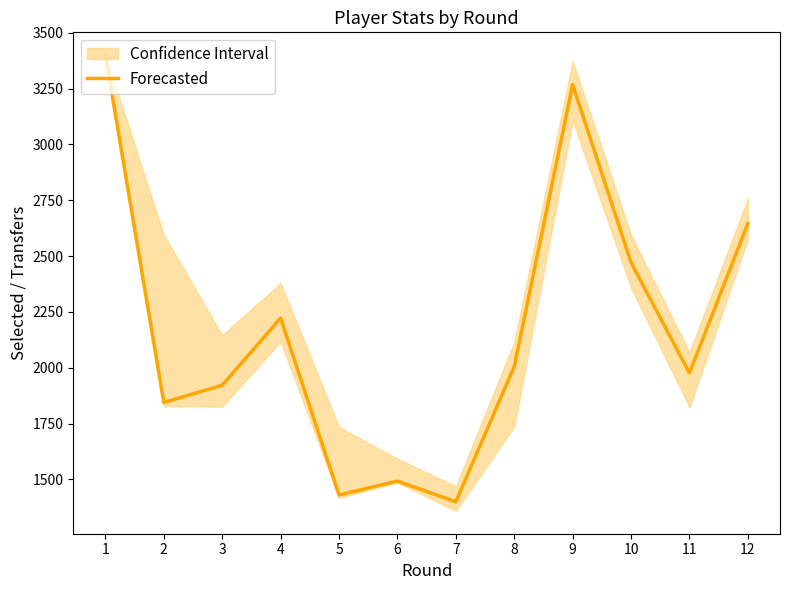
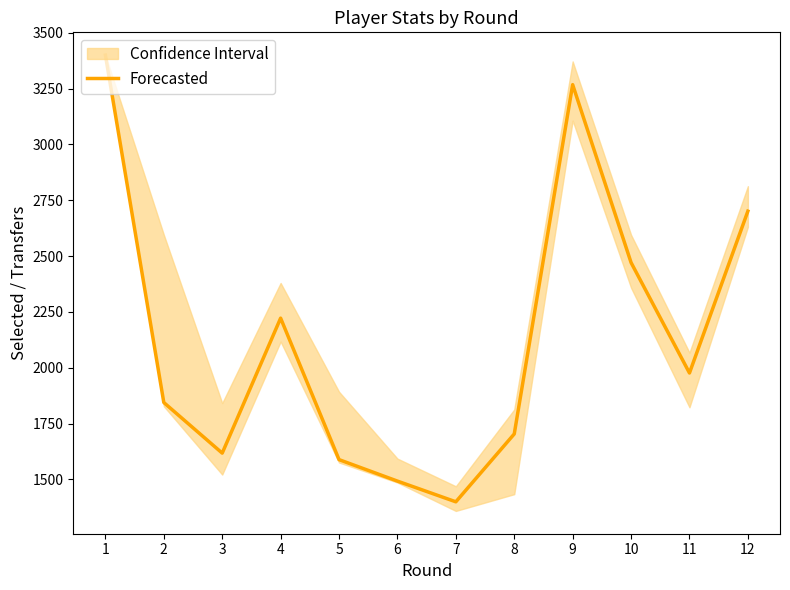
  {
    "Forecasted": {
      "2": 1840,
-     "3": 1920,
+     "3": 1620,
      "4": 2220,
-     "5": 1430,
+     "5": 1590,
      "6": 1490,
      "7": 1400,
-     "8": 2010,
+     "8": 1700,
      "9": 3270,
      "10": 2470,
      "11": 1980,
-     "12": 2650
+     "12": 2700
    }
  }
